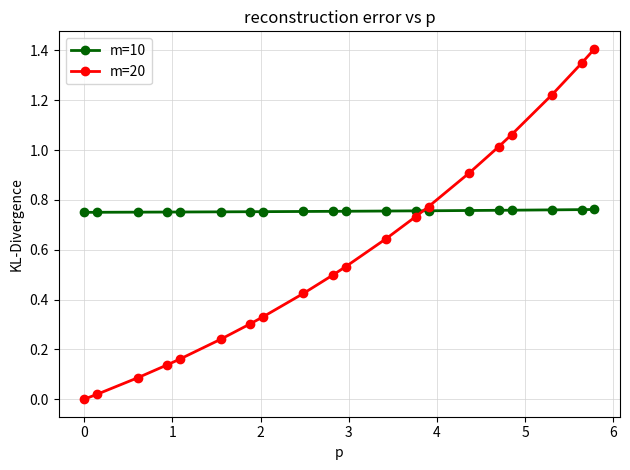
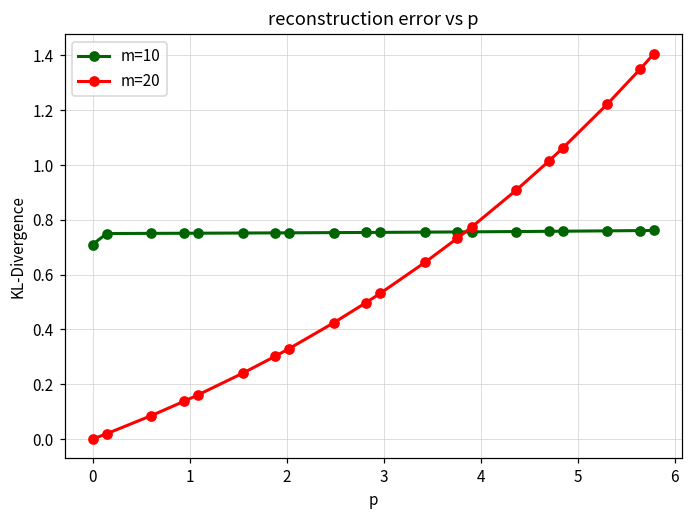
  {
    "m=10": {
-     "0": 0.75
+     "0": 0.71
    },
    "m=20": {
      "0": 0.00
    }
  }
